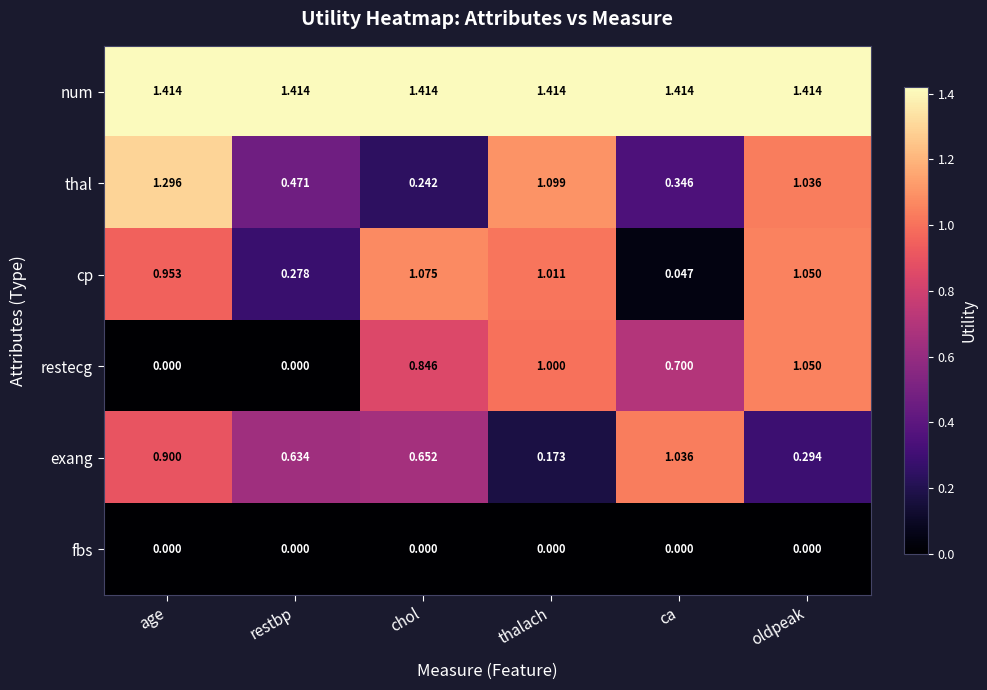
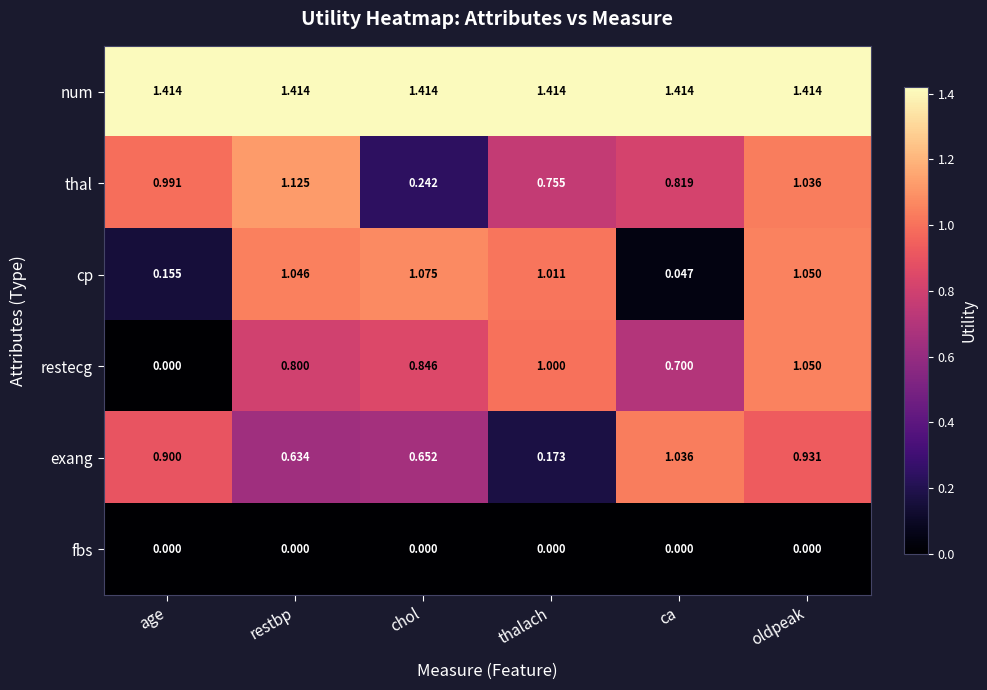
  {
    "num": {
      "age": 1.414,
      "restbp": 1.414,
      "chol": 1.414,
      "thalach": 1.414,
      "ca": 1.414,
      "oldpeak": 1.414
    },
    "thal": {
-     "age": 1.296,
-     "restbp": 0.471,
+     "age": 0.991,
+     "restbp": 1.125,
      "chol": 0.242,
-     "thalach": 1.099,
-     "ca": 0.346,
+     "thalach": 0.755,
+     "ca": 0.819,
      "oldpeak": 1.036
    },
    "cp": {
-     "age": 0.953,
-     "restbp": 0.278,
+     "age": 0.155,
+     "restbp": 1.046,
      "chol": 1.075,
      "thalach": 1.011,
      "ca": 0.047,
      "oldpeak": 1.050
    },
    "restecg": {
      "age": 0.000,
-     "restbp": 0.000,
+     "restbp": 0.800,
      "chol": 0.846,
      "thalach": 1.000,
      "ca": 0.700,
      "oldpeak": 1.050
    },
    "exang": {
      "age": 0.900,
      "restbp": 0.634,
      "chol": 0.652,
      "thalach": 0.173,
      "ca": 1.036,
-     "oldpeak": 0.294
+     "oldpeak": 0.931
    },
    "fbs": {
      "age": 0.000,
      "restbp": 0.000,
      "chol": 0.000,
      "thalach": 0.000,
      "ca": 0.000,
      "oldpeak": 0.000
    }
  }
